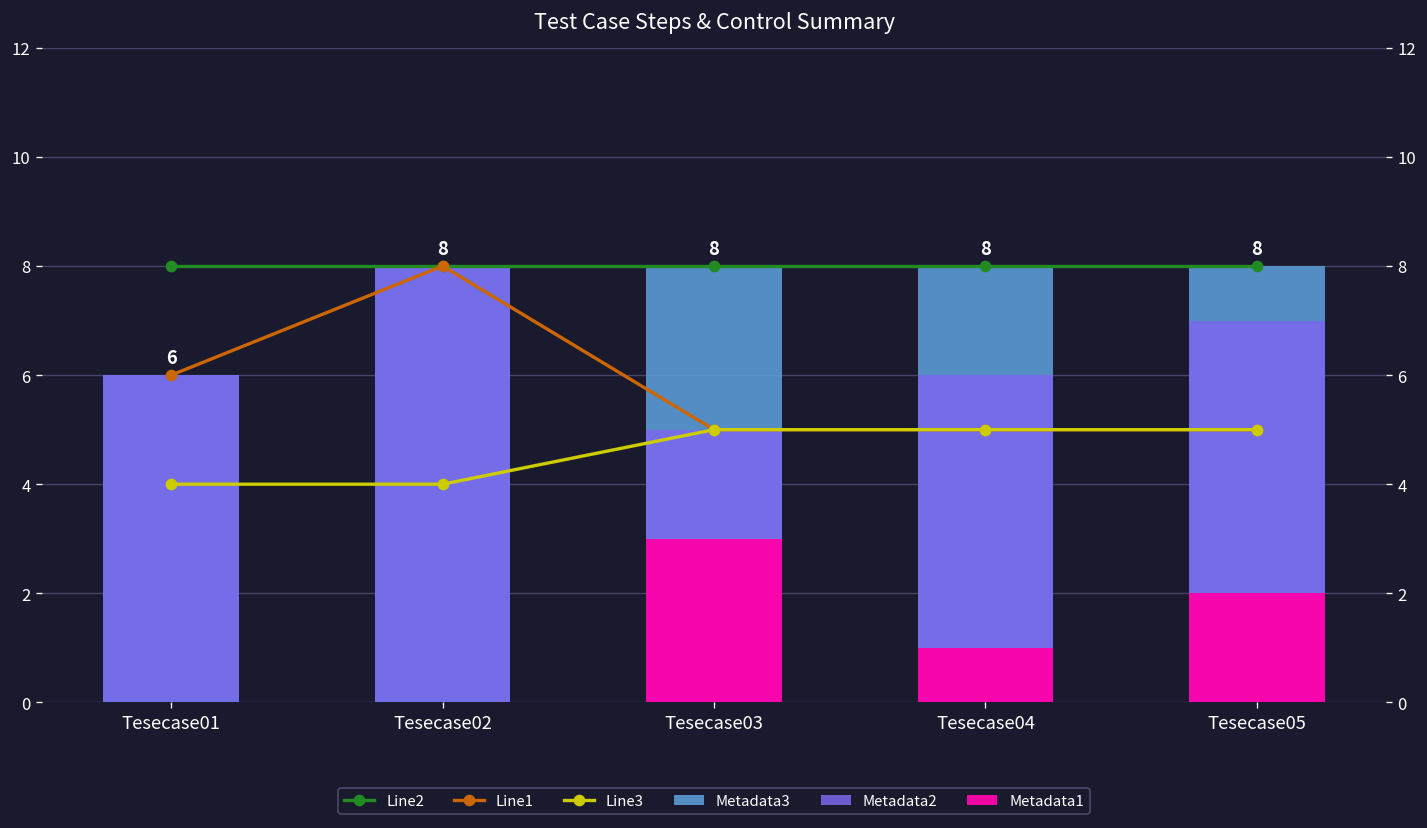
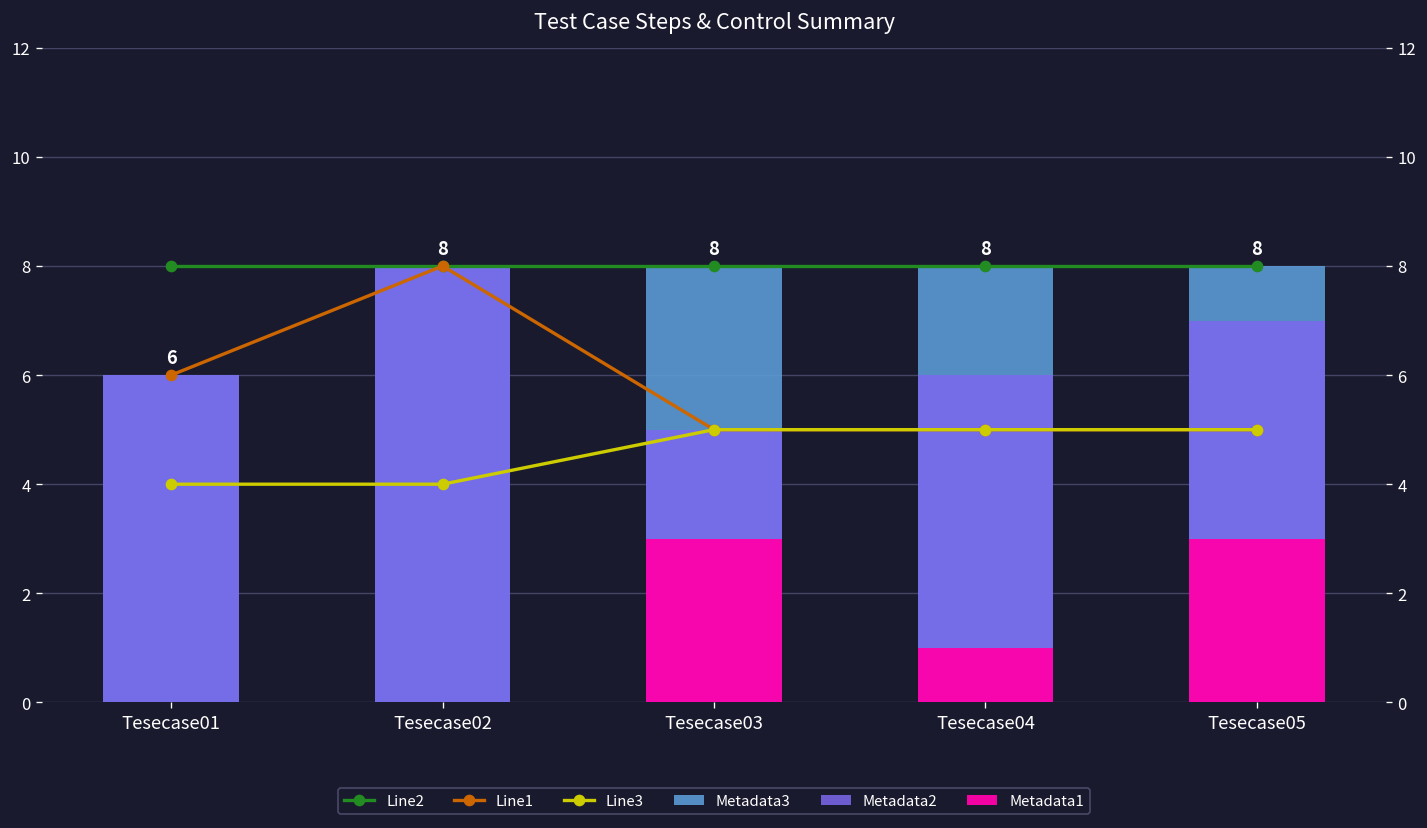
  {
    "Metadata3": {
      "Tesecase01": 6,
      "Tesecase02": 8,
      "Tesecase03": 8,
      "Tesecase04": 8,
      "Tesecase05": 8
    },
    "Line2": {
      "Tesecase03": 8,
      "Tesecase04": 8,
      "Tesecase05": 8
    },
    "Metadata2": {
      "Tesecase01": 6,
      "Tesecase02": 8
    },
    "Line1": {
      "Tesecase01": 6
    },
    "Metadata1": {
      "Tesecase01": 0,
      "Tesecase02": 0,
-     "Tesecase05": 2
+     "Tesecase05": 3
    },
    "Line3": {
      "Tesecase01": 4,
      "Tesecase02": 4
    }
  }
